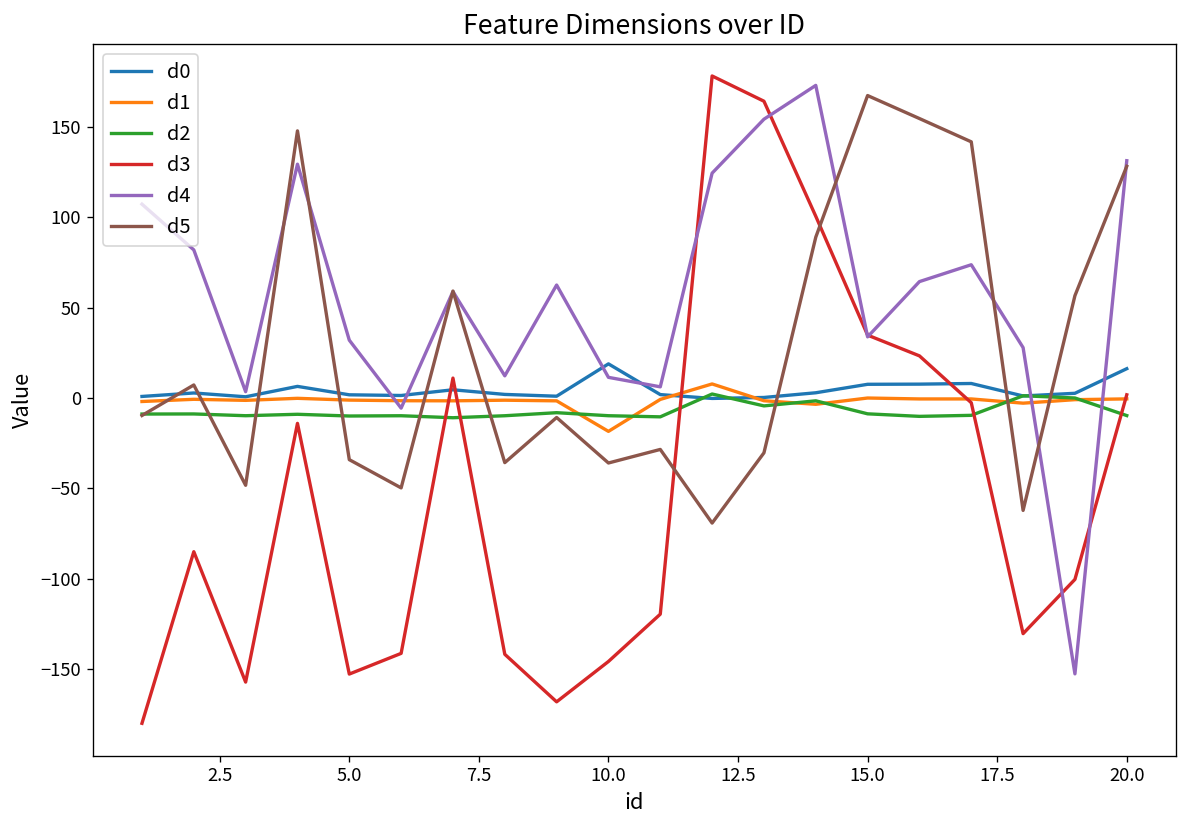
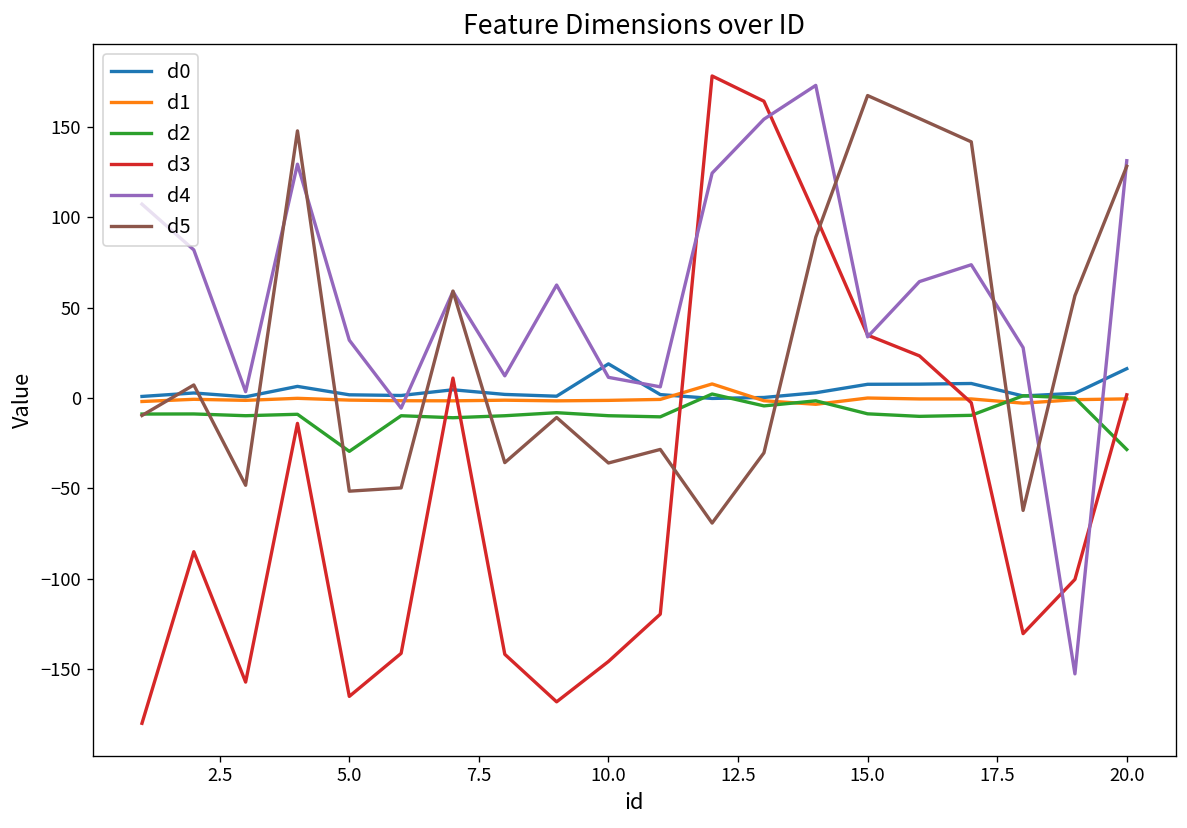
  {
    "d0": {
      "5.0": 2,
      "10.0": 19,
      "15.0": 8,
      "20.0": 16
    },
    "d1": {
      "5.0": -1,
-     "10.0": -18,
+     "10.0": -1,
      "15.0": 0,
      "20.0": 0
    },
    "d2": {
-     "5.0": -10,
+     "5.0": -29,
      "10.0": -10,
      "15.0": -9,
-     "20.0": -10
+     "20.0": -28
    },
    "d3": {
-     "5.0": -153,
+     "5.0": -165,
      "10.0": -146,
      "20.0": 2
    },
    "d4": {
      "5.0": 32,
      "10.0": 11,
      "20.0": 131
    },
    "d5": {
-     "5.0": -34,
+     "5.0": -52,
      "10.0": -36,
      "15.0": 167,
      "20.0": 128
    }
  }
